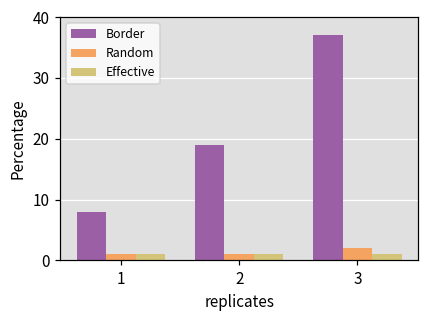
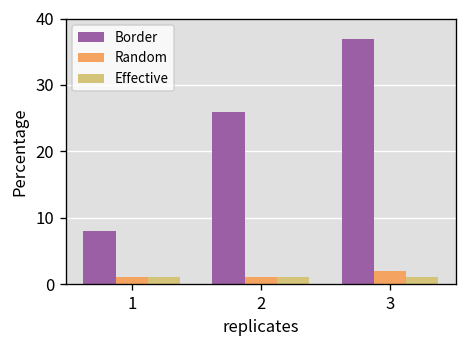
  {
    "Border": {
      "1": 8,
-     "2": 19,
+     "2": 26,
      "3": 37
    }
  }
